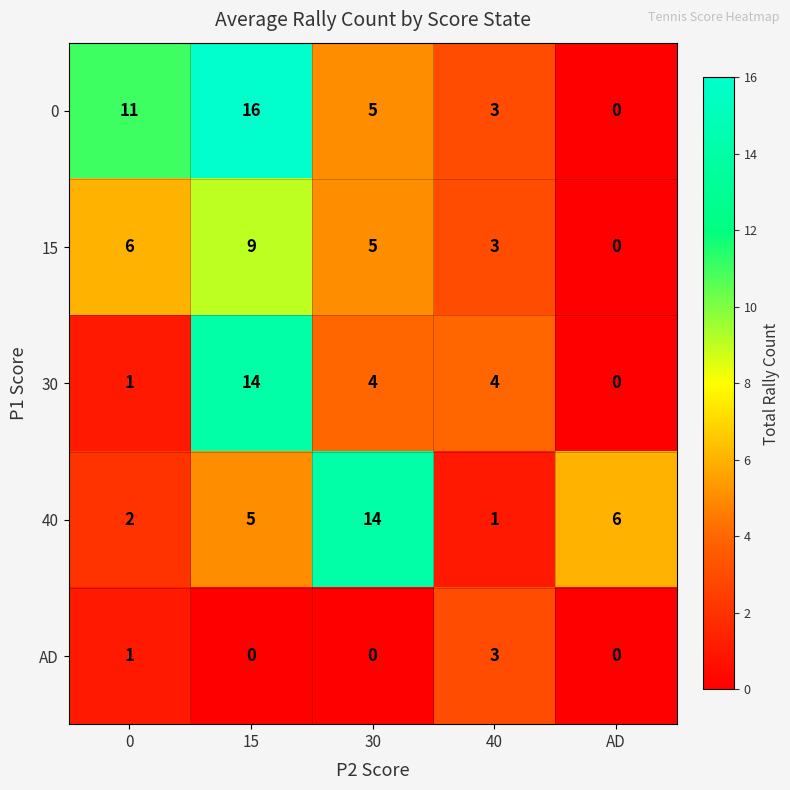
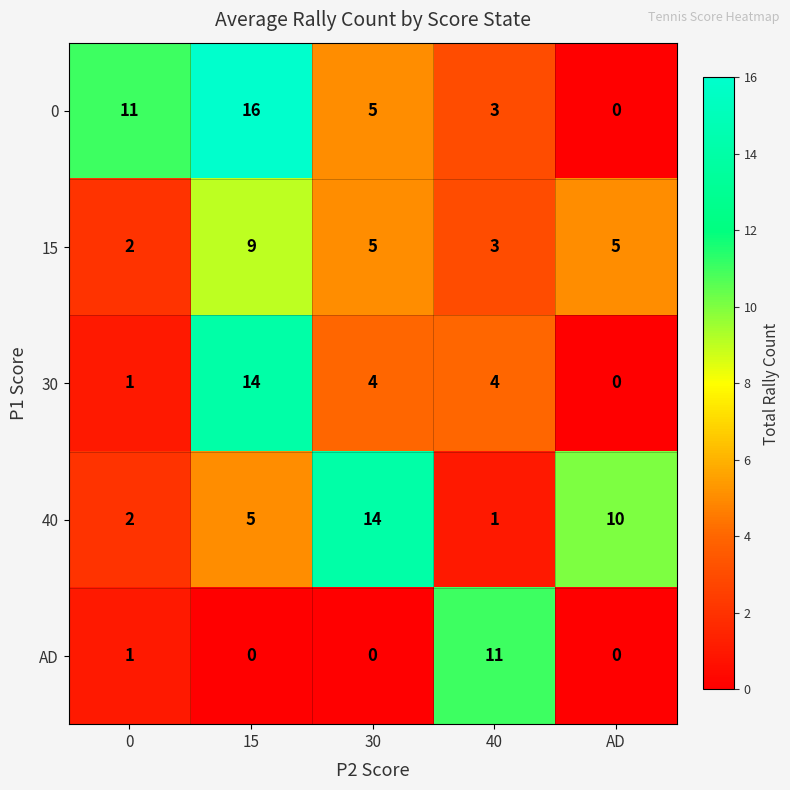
  {
    "0": {
      "0": 11,
      "15": 16,
      "30": 5,
      "40": 3,
      "AD": 0
    },
    "15": {
-     "0": 6,
+     "0": 2,
      "15": 9,
      "30": 5,
      "40": 3,
-     "AD": 0
+     "AD": 5
    },
    "30": {
      "0": 1,
      "15": 14,
      "30": 4,
      "40": 4,
      "AD": 0
    },
    "40": {
      "0": 2,
      "15": 5,
      "30": 14,
      "40": 1,
-     "AD": 6
+     "AD": 10
    },
    "AD": {
      "0": 1,
      "15": 0,
      "30": 0,
-     "40": 3,
+     "40": 11,
      "AD": 0
    }
  }
